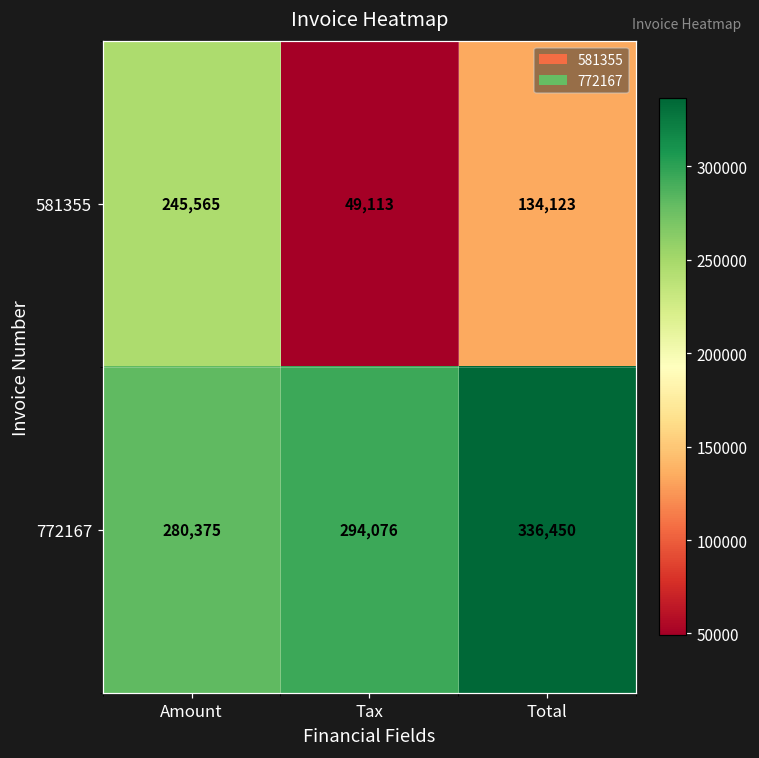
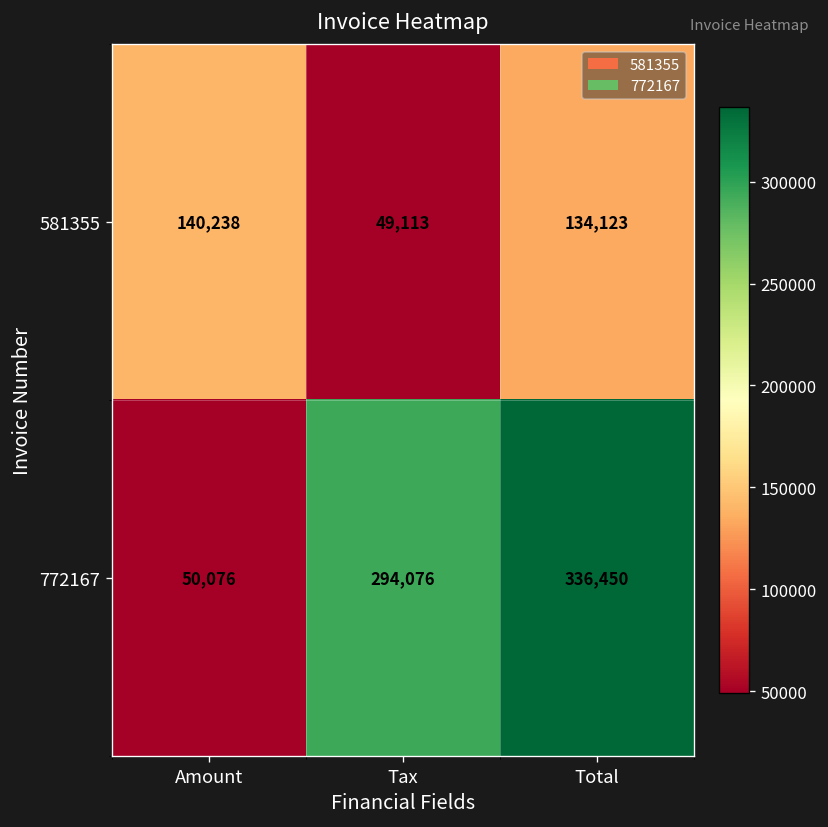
  {
    "581355": {
-     "Amount": "245,565",
+     "Amount": "140,238",
      "Tax": "49,113",
      "Total": "134,123"
    },
    "772167": {
-     "Amount": "280,375",
+     "Amount": "50,076",
      "Tax": "294,076",
      "Total": "336,450"
    }
  }
